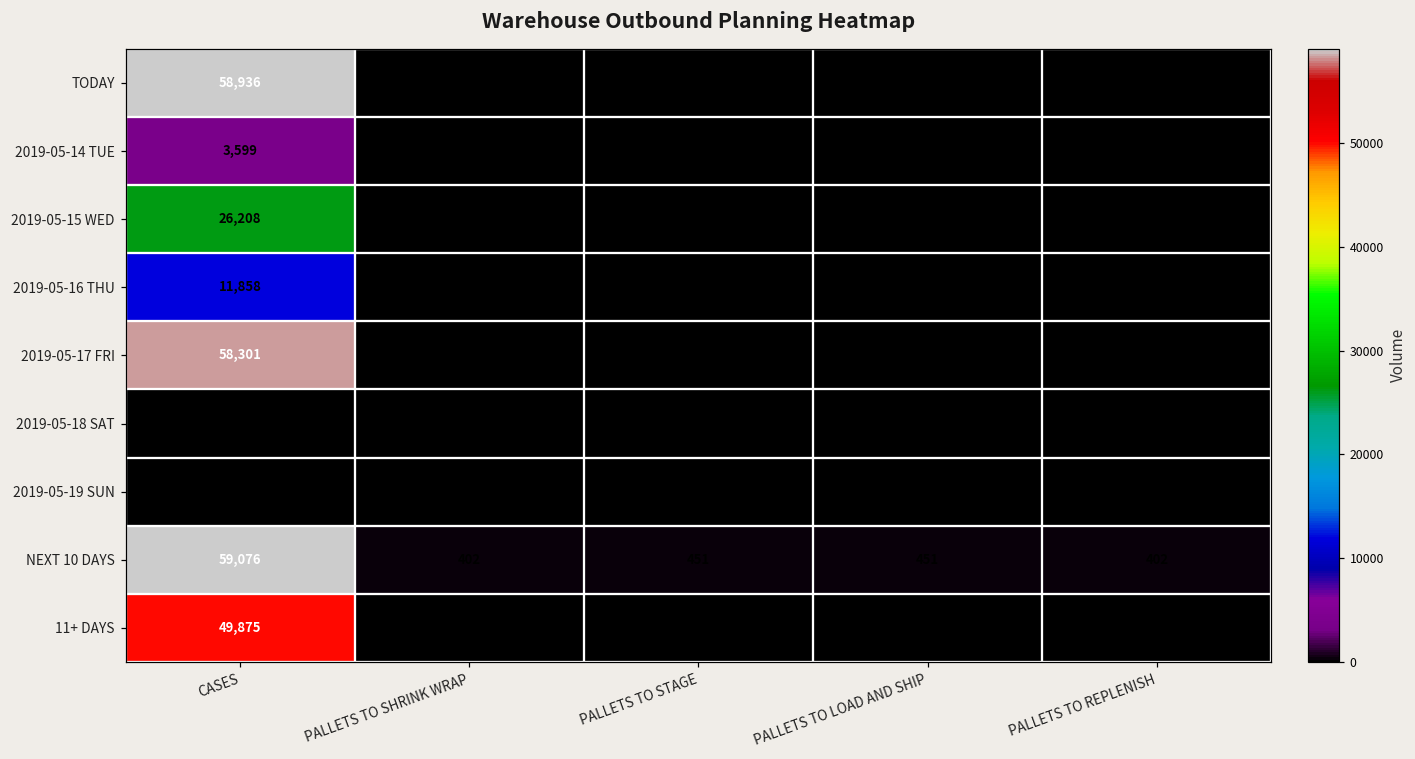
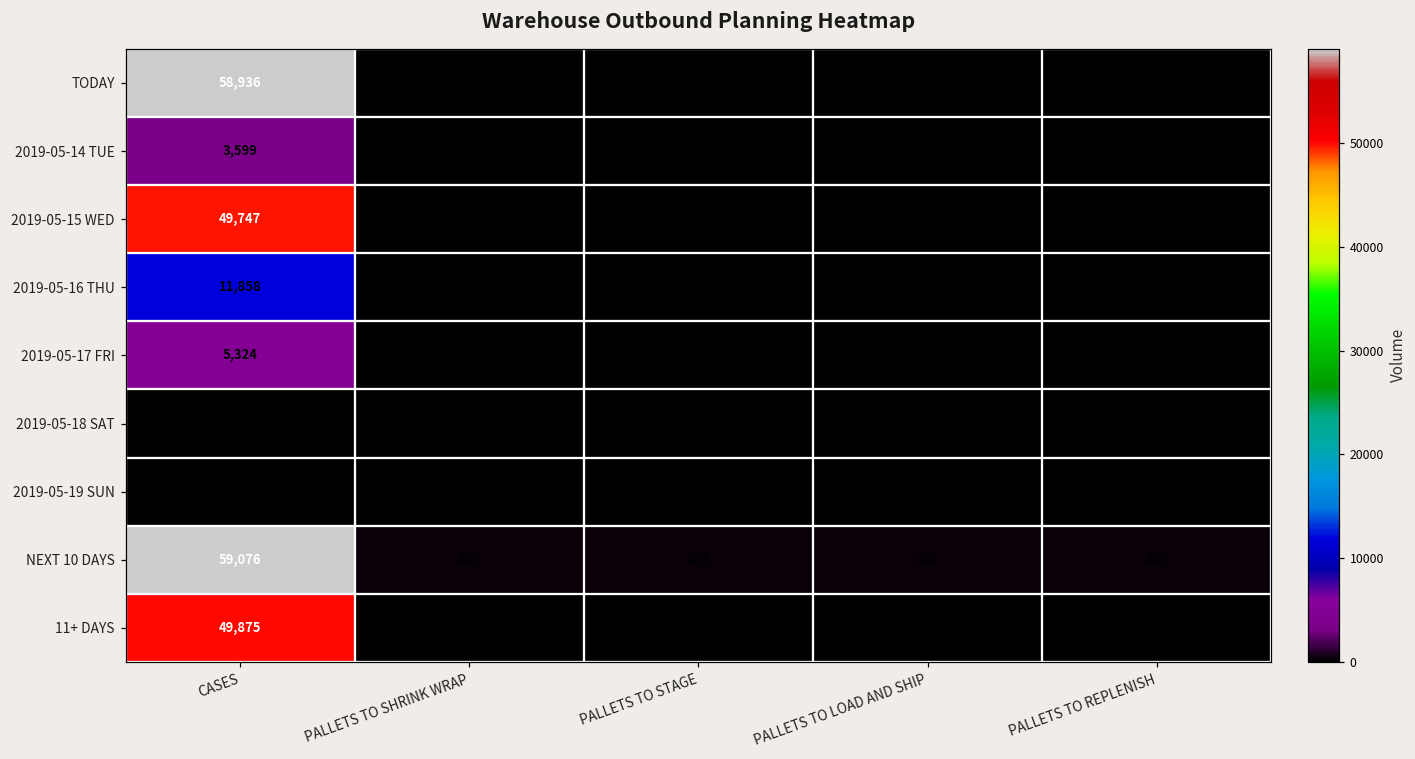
  {
    "TODAY": {
      "CASES": "58,936"
    },
    "2019-05-14 TUE": {
      "CASES": "3,599"
    },
    "2019-05-15 WED": {
-     "CASES": "26,208"
+     "CASES": "49,747"
    },
    "2019-05-16 THU": {
      "CASES": "11,858"
    },
    "2019-05-17 FRI": {
-     "CASES": "58,301"
+     "CASES": "5,324"
    },
    "NEXT 10 DAYS": {
      "CASES": "59,076"
    },
    "11+ DAYS": {
      "CASES": "49,875"
    }
  }
